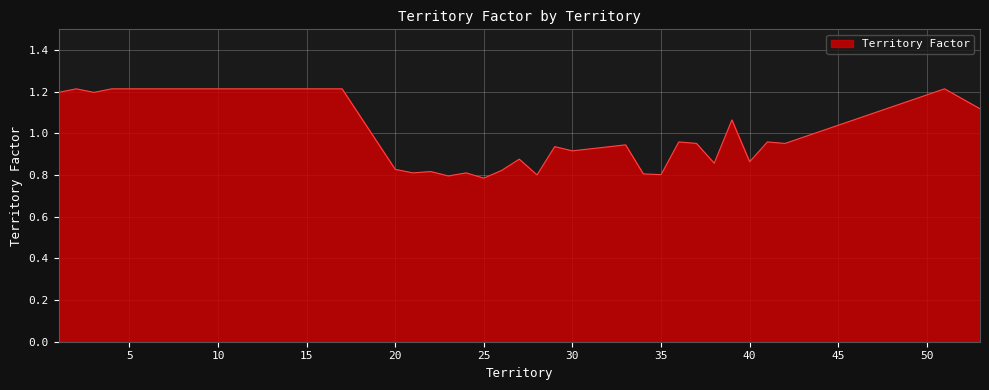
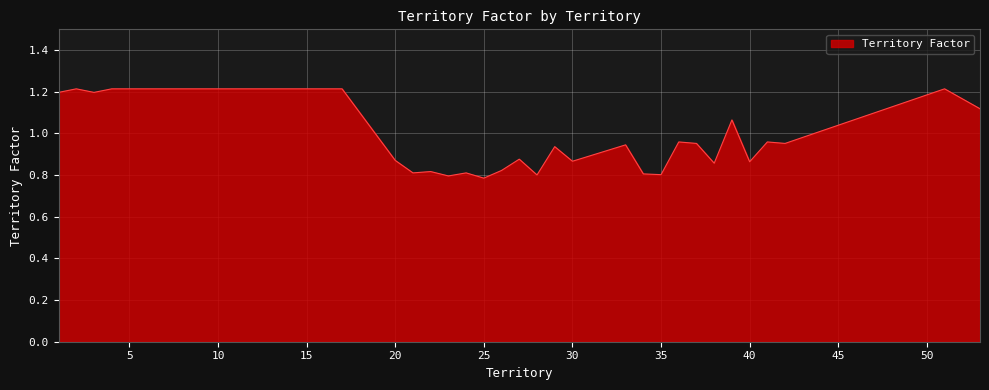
  {
    "5": 1.21,
    "10": 1.21,
    "15": 1.21,
-   "20": 0.83,
+   "20": 0.87,
    "25": 0.79,
-   "30": 0.92,
+   "30": 0.87,
    "35": 0.80,
    "40": 0.86
  }
